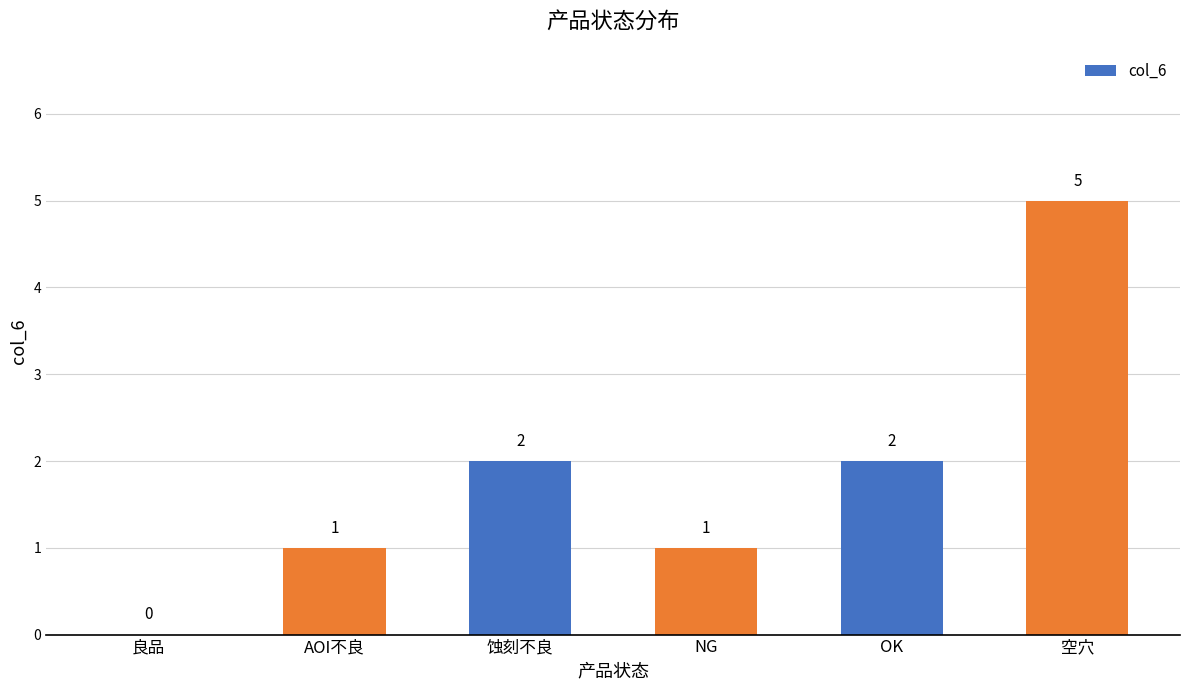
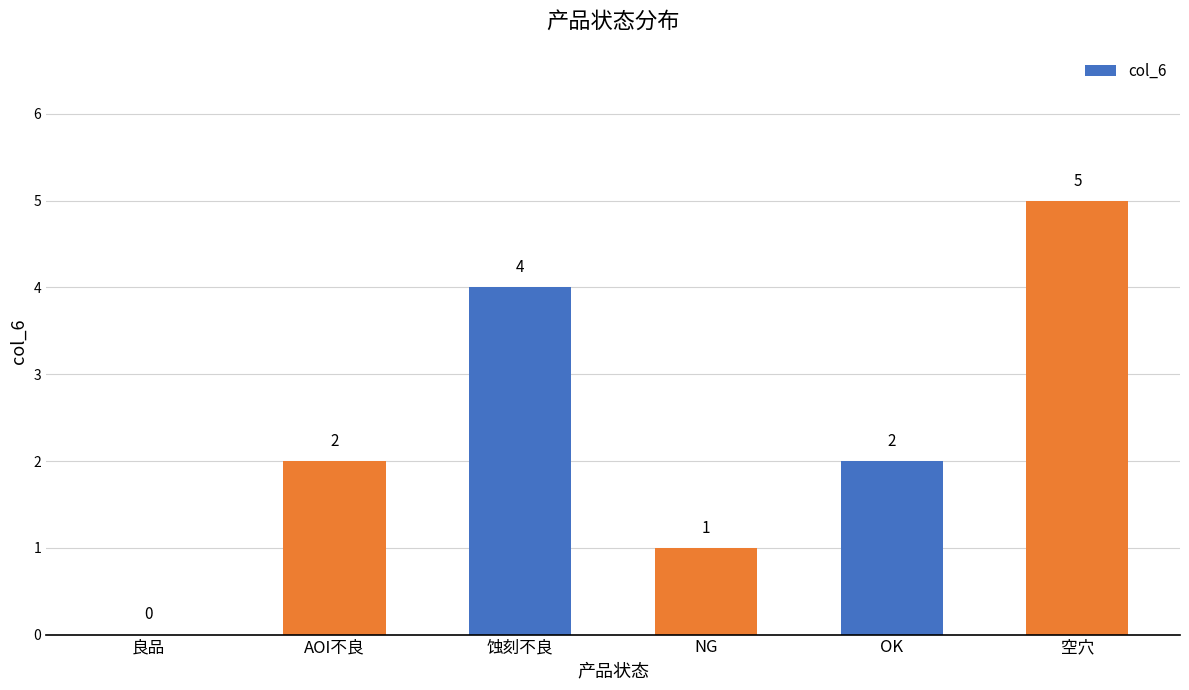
  {
    "良品": 0,
-   "AOI不良": 1,
-   "蚀刻不良": 2,
+   "AOI不良": 2,
+   "蚀刻不良": 4,
    "NG": 1,
    "OK": 2,
    "空穴": 5
  }
